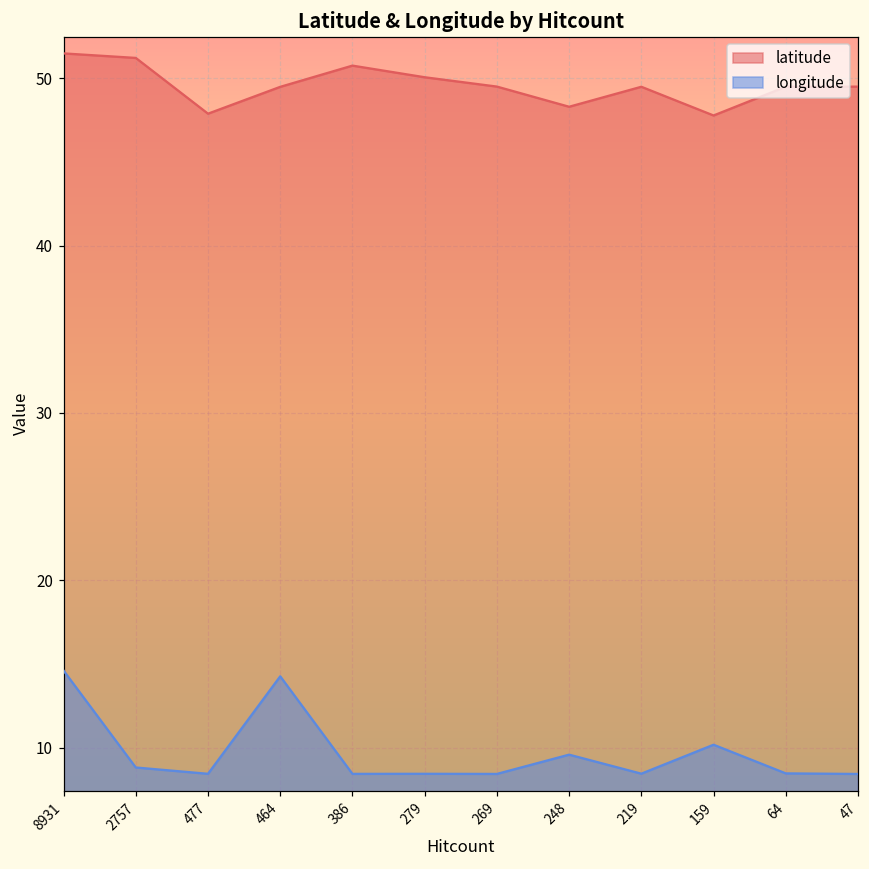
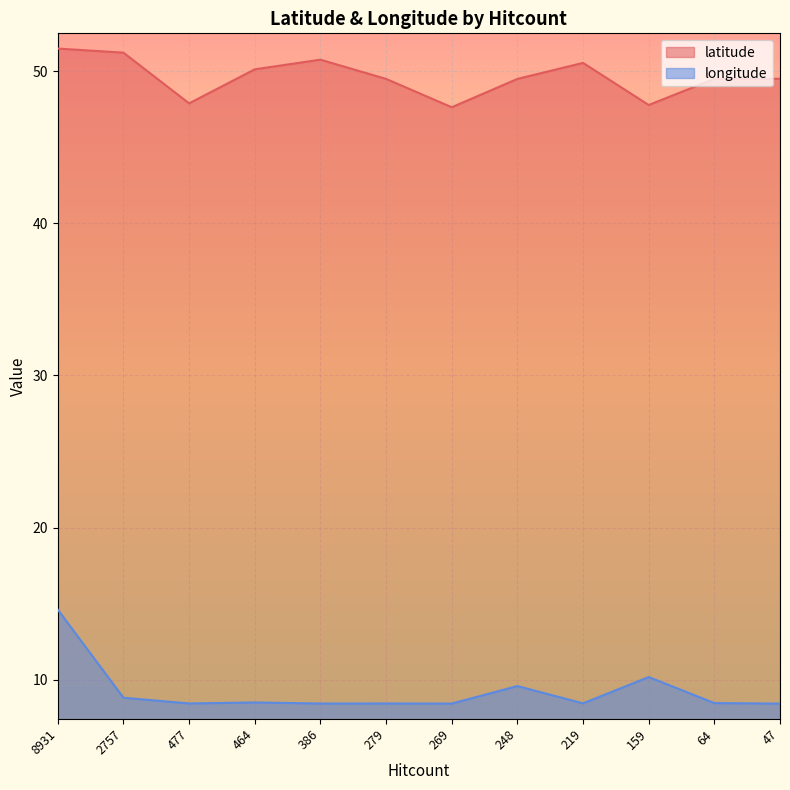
  {
    "latitude": {
      "8931": 51.5,
      "2757": 51.2,
      "477": 47.9,
-     "464": 49.5,
+     "464": 50.1,
      "386": 50.7,
-     "279": 50.1,
-     "269": 49.5,
-     "248": 48.3,
-     "219": 49.5,
+     "279": 49.5,
+     "269": 47.6,
+     "248": 49.5,
+     "219": 50.5,
      "159": 47.8,
      "47": 49.5
    },
    "longitude": {
      "8931": 14.6,
      "2757": 8.8,
      "477": 8.4,
-     "464": 14.3,
+     "464": 8.5,
      "386": 8.4,
      "279": 8.4,
      "269": 8.4,
      "248": 9.6,
      "219": 8.4,
      "159": 10.2,
      "64": 8.5,
      "47": 8.4
    }
  }
